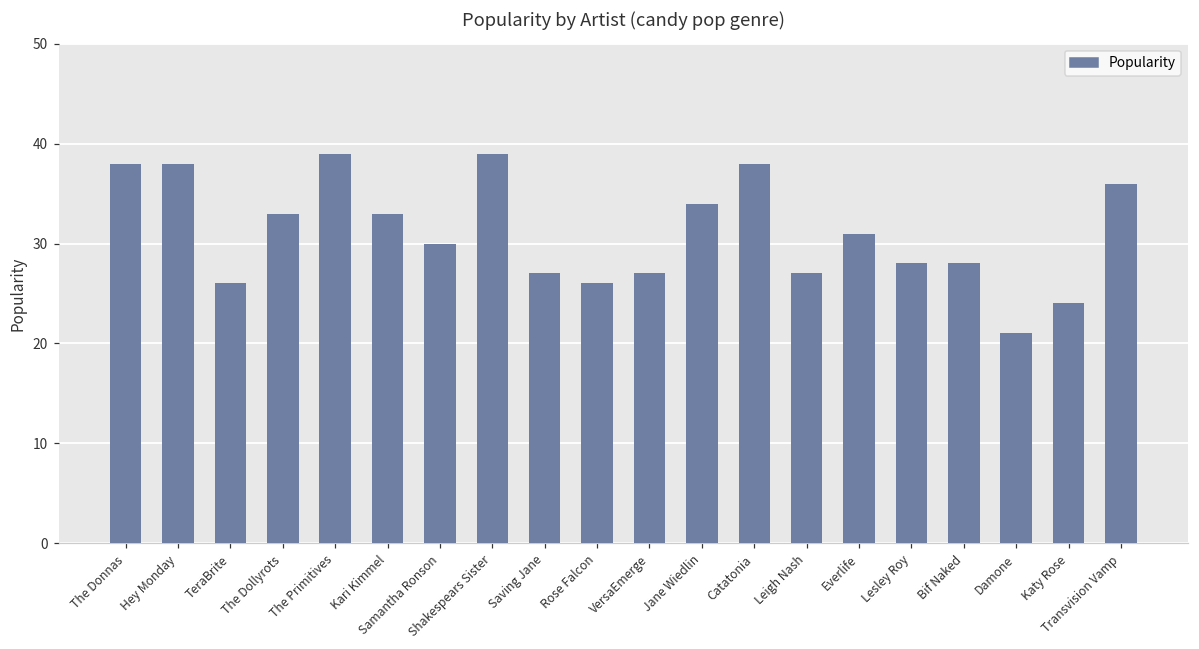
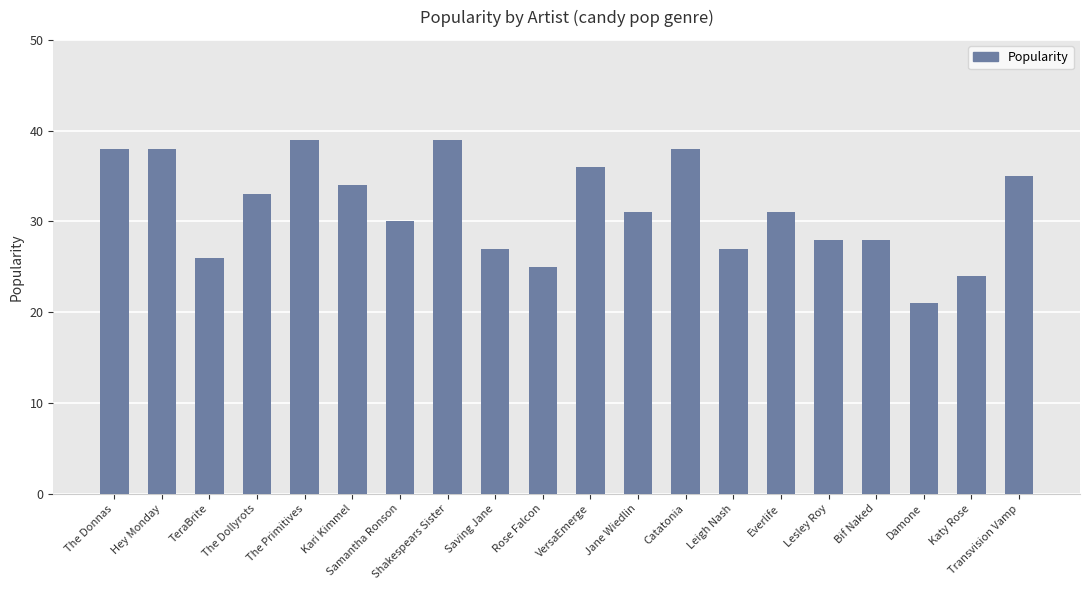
  {
    "The Donnas": 38,
    "Hey Monday": 38,
    "TeraBrite": 26,
    "The Dollyrots": 33,
    "The Primitives": 39,
-   "Kari Kimmel": 33,
+   "Kari Kimmel": 34,
    "Samantha Ronson": 30,
    "Shakespears Sister": 39,
    "Saving Jane": 27,
-   "Rose Falcon": 26,
-   "VersaEmerge": 27,
-   "Jane Wiedlin": 34,
+   "Rose Falcon": 25,
+   "VersaEmerge": 36,
+   "Jane Wiedlin": 31,
    "Catatonia": 38,
    "Leigh Nash": 27,
    "Everlife": 31,
    "Lesley Roy": 28,
    "Bif Naked": 28,
    "Damone": 21,
    "Katy Rose": 24,
-   "Transvision Vamp": 36
+   "Transvision Vamp": 35
  }
